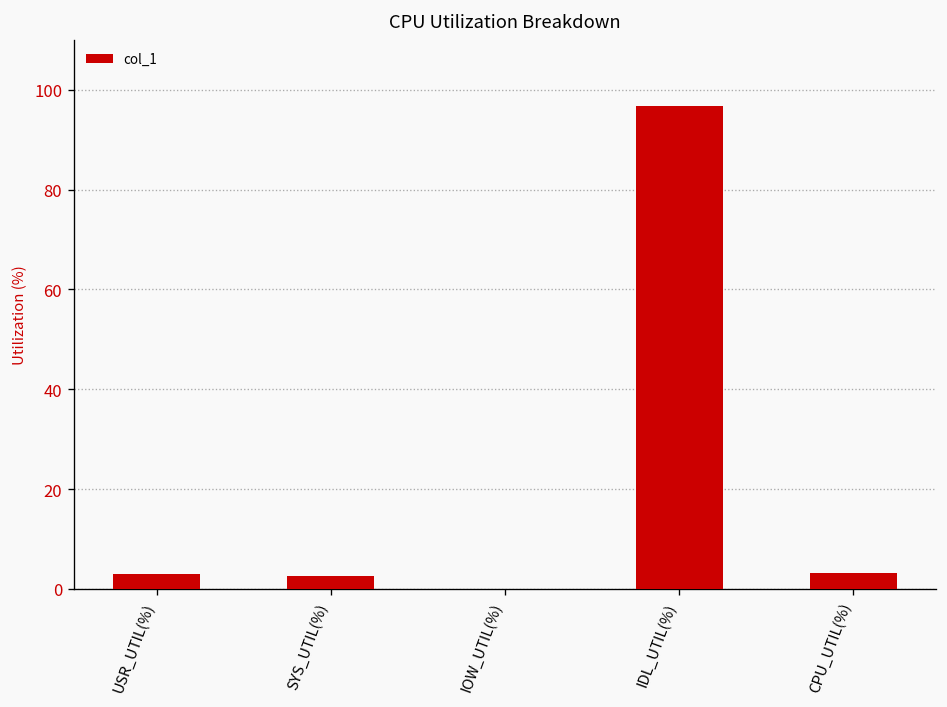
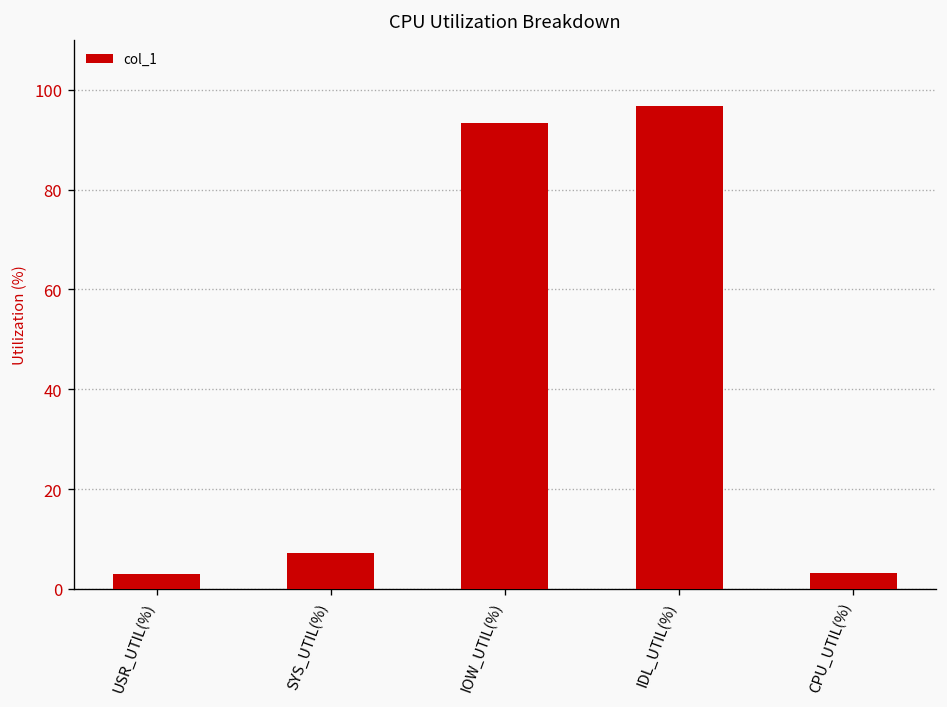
  {
    "USR_UTIL(%)": 3,
-   "SYS_UTIL(%)": 2,
-   "IOW_UTIL(%)": 0,
+   "SYS_UTIL(%)": 7,
+   "IOW_UTIL(%)": 93,
    "IDL_UTIL(%)": 97,
    "CPU_UTIL(%)": 3
  }
